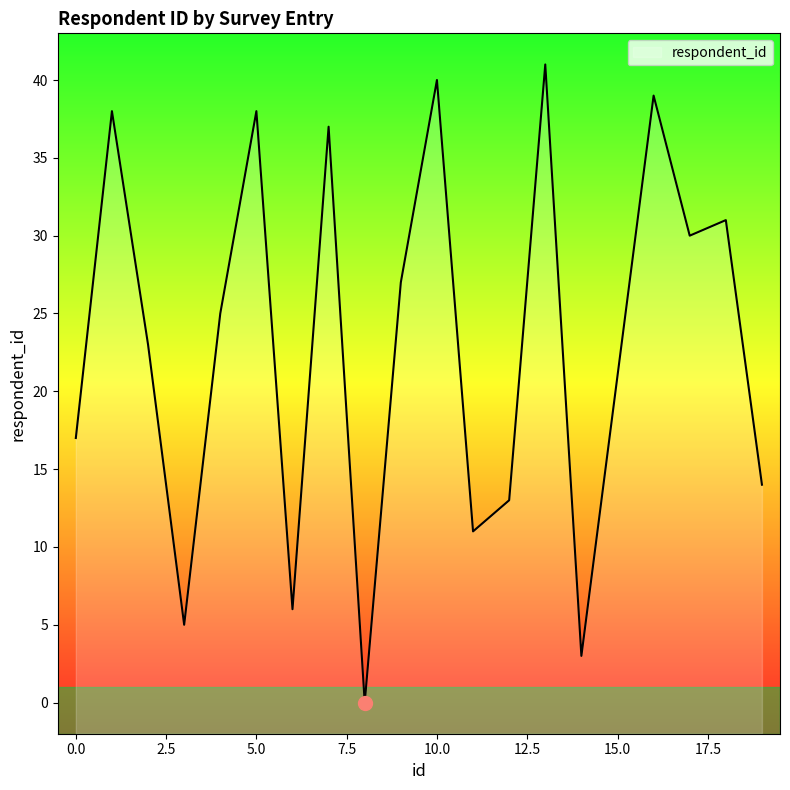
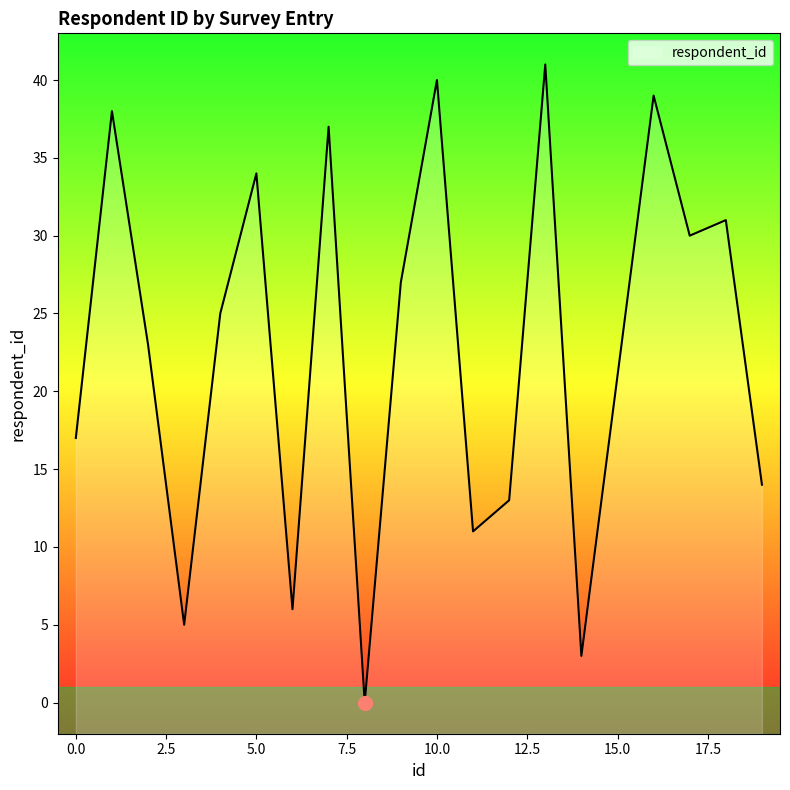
  {
    "respondent_id": {
      "0.0": 17,
-     "5.0": 38,
+     "5.0": 34,
      "10.0": 40,
      "15.0": 21
    }
  }
